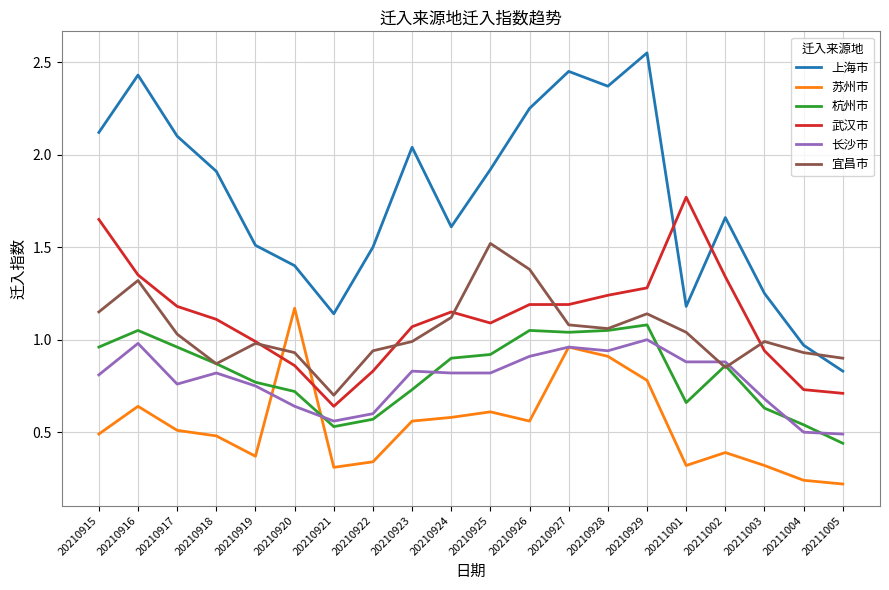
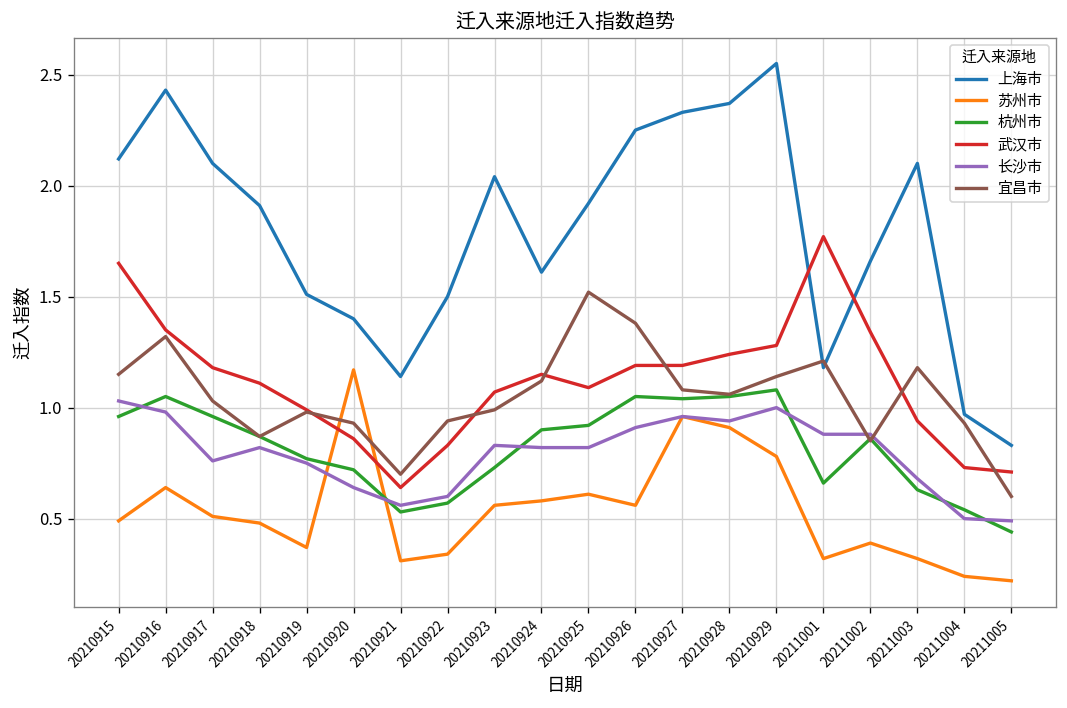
  {
    "上海市": {
      "20210915": 2.12,
      "20210916": 2.43,
      "20210917": 2.10,
      "20210918": 1.91,
      "20210919": 1.51,
      "20210920": 1.40,
      "20210921": 1.14,
      "20210922": 1.50,
      "20210923": 2.04,
      "20210924": 1.61,
      "20210925": 1.92,
      "20210926": 2.25,
-     "20210927": 2.45,
+     "20210927": 2.33,
      "20210928": 2.37,
      "20210929": 2.55,
      "20211001": 1.18,
      "20211002": 1.66,
-     "20211003": 1.25,
+     "20211003": 2.10,
      "20211004": 0.97,
      "20211005": 0.83
    },
    "苏州市": {
      "20210915": 0.49,
      "20210916": 0.64,
      "20210917": 0.51,
      "20210918": 0.48,
      "20210919": 0.37,
      "20210920": 1.17,
      "20210921": 0.31,
      "20210922": 0.34,
      "20210923": 0.56,
      "20210924": 0.58,
      "20210925": 0.61,
      "20210926": 0.56,
      "20210928": 0.91,
      "20210929": 0.78,
      "20211001": 0.32,
      "20211002": 0.39,
      "20211003": 0.32,
      "20211004": 0.24,
      "20211005": 0.22
    },
    "杭州市": {
      "20210915": 0.96,
      "20210916": 1.05,
      "20210917": 0.96,
      "20210919": 0.77,
      "20210920": 0.72,
      "20210921": 0.53,
      "20210922": 0.57,
      "20210923": 0.73,
      "20210924": 0.90,
      "20210925": 0.92,
      "20210926": 1.05,
      "20210927": 1.04,
      "20210929": 1.08,
      "20211001": 0.66,
      "20211003": 0.63,
      "20211004": 0.54,
      "20211005": 0.44
    },
    "武汉市": {
      "20210915": 1.65,
      "20210916": 1.35,
      "20210917": 1.18,
      "20210918": 1.11,
      "20210920": 0.86,
      "20210921": 0.64,
      "20210922": 0.83,
      "20210923": 1.07,
      "20210924": 1.15,
      "20210925": 1.09,
      "20210926": 1.19,
      "20210927": 1.19,
      "20210928": 1.24,
      "20210929": 1.28,
      "20211001": 1.77,
      "20211002": 1.34,
      "20211003": 0.94,
      "20211004": 0.73,
      "20211005": 0.71
    },
    "长沙市": {
-     "20210915": 0.81,
+     "20210915": 1.03,
      "20210916": 0.98,
      "20210917": 0.76,
      "20210918": 0.82,
      "20210919": 0.75,
      "20210920": 0.64,
      "20210921": 0.56,
      "20210922": 0.60,
      "20210923": 0.83,
      "20210924": 0.82,
      "20210925": 0.82,
      "20210926": 0.91,
      "20210928": 0.94,
      "20210929": 1.00,
      "20211001": 0.88,
      "20211002": 0.88,
      "20211003": 0.68,
      "20211004": 0.50,
      "20211005": 0.49
    },
    "宜昌市": {
      "20210915": 1.15,
      "20210916": 1.32,
      "20210917": 1.03,
      "20210920": 0.93,
      "20210921": 0.70,
      "20210922": 0.94,
      "20210923": 0.99,
      "20210924": 1.12,
      "20210925": 1.52,
      "20210926": 1.38,
      "20210927": 1.08,
      "20210929": 1.14,
-     "20211001": 1.04,
-     "20211003": 0.99,
+     "20211001": 1.21,
+     "20211003": 1.18,
      "20211004": 0.93,
-     "20211005": 0.9
+     "20211005": 0.6
    }
  }
